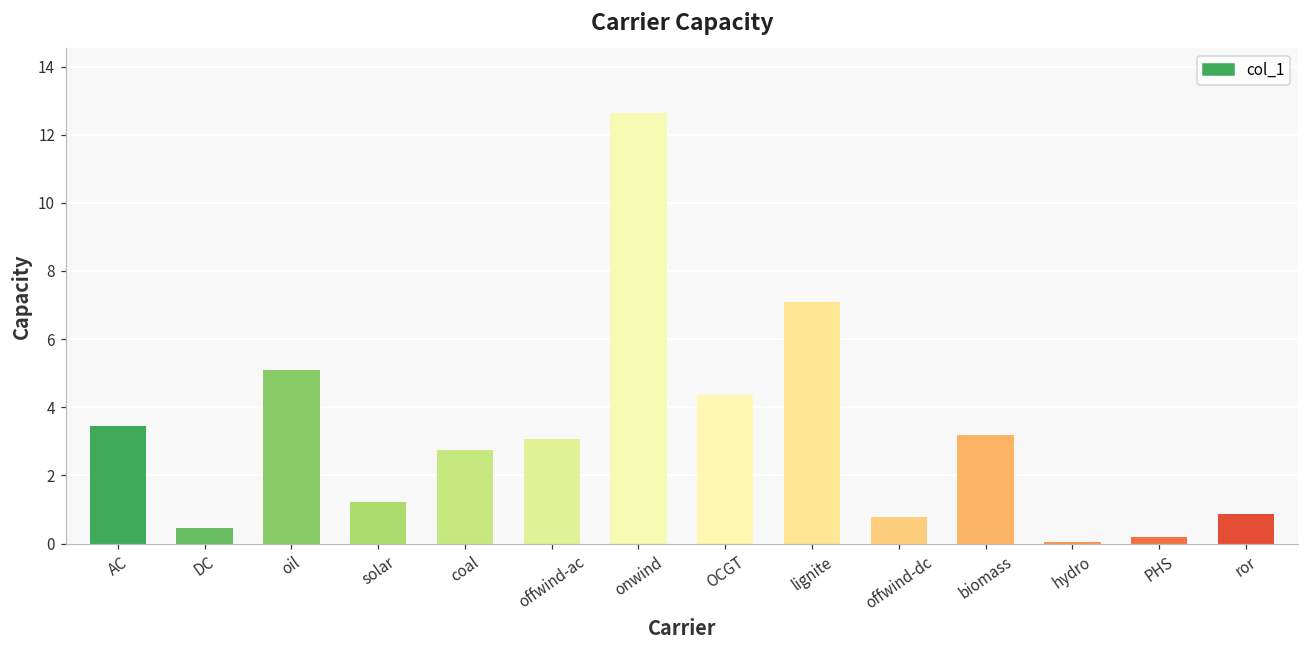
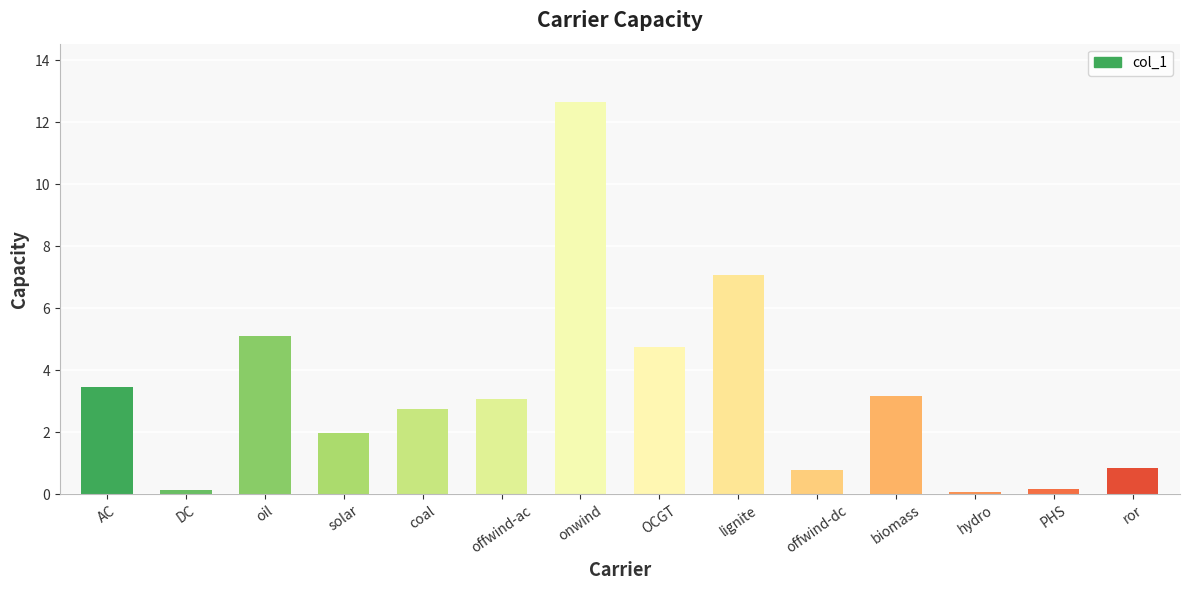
  {
    "AC": 3.4,
-   "DC": 0.4,
+   "DC": 0.1,
    "oil": 5.1,
-   "solar": 1.2,
+   "solar": 2.0,
    "coal": 2.8,
    "offwind-ac": 3.1,
    "onwind": 12.6,
-   "OCGT": 4.4,
+   "OCGT": 4.7,
    "lignite": 7.1,
    "offwind-dc": 0.8,
    "biomass": 3.2,
    "PHS": 0.2,
    "ror": 0.9
  }
